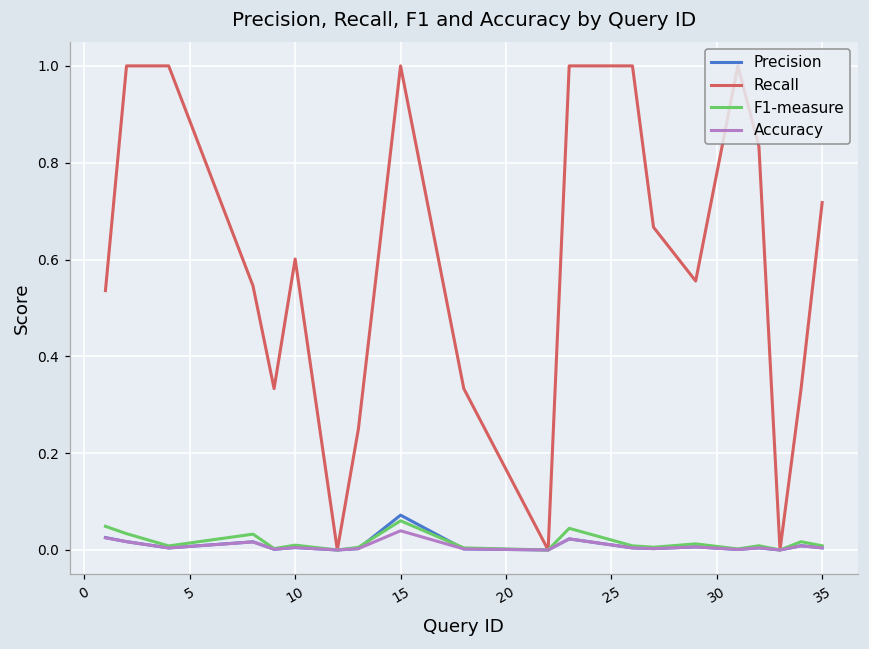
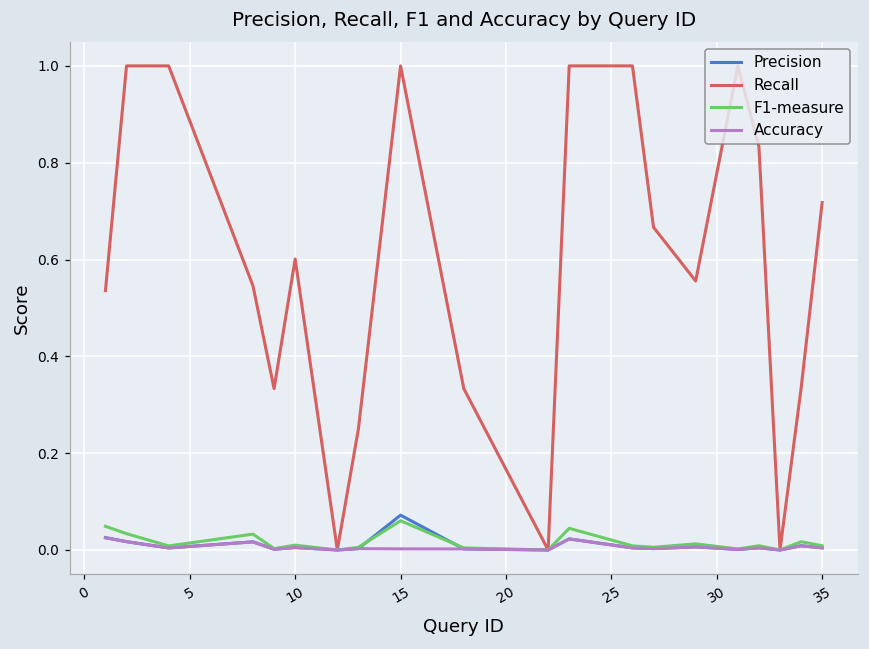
  {
    "Precision": {
      "15": 0.07
    },
    "Recall": {
      "10": 0.60,
      "15": 1.00,
      "35": 0.72
    },
    "F1-measure": {
      "15": 0.06
    },
    "Accuracy": {
-     "15": 0.04
+     "15": 0.00
    }
  }
